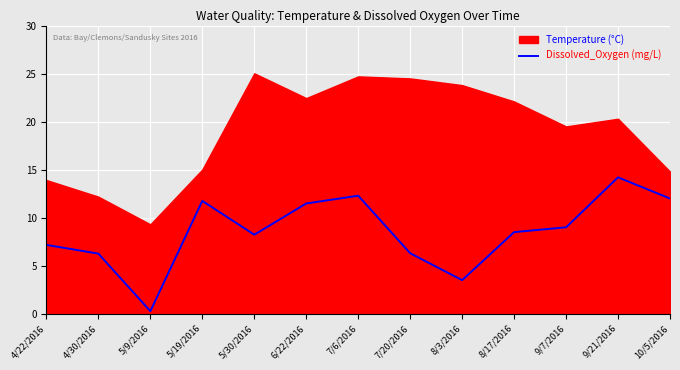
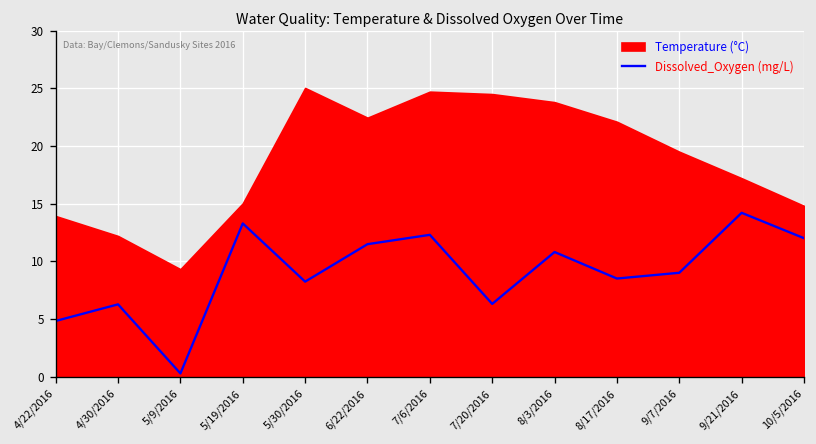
  {
    "Dissolved_Oxygen (mg/L)": {
-     "4/22/2016": 7,
+     "4/22/2016": 5,
      "4/30/2016": 6,
      "5/9/2016": 0,
-     "5/19/2016": 12,
+     "5/19/2016": 13,
      "5/30/2016": 8,
      "6/22/2016": 11,
      "7/6/2016": 12,
      "7/20/2016": 6,
-     "8/3/2016": 4,
+     "8/3/2016": 11,
      "8/17/2016": 9,
      "9/7/2016": 9,
      "9/21/2016": 14,
      "10/5/2016": 12
    },
    "Temperature (°C)": {
      "4/22/2016": 14,
      "4/30/2016": 12,
      "5/9/2016": 9,
      "5/19/2016": 15,
      "5/30/2016": 25,
      "6/22/2016": 22,
      "7/6/2016": 25,
      "7/20/2016": 25,
      "8/3/2016": 24,
      "8/17/2016": 22,
      "9/7/2016": 20,
-     "9/21/2016": 20,
+     "9/21/2016": 17,
      "10/5/2016": 15
    }
  }
